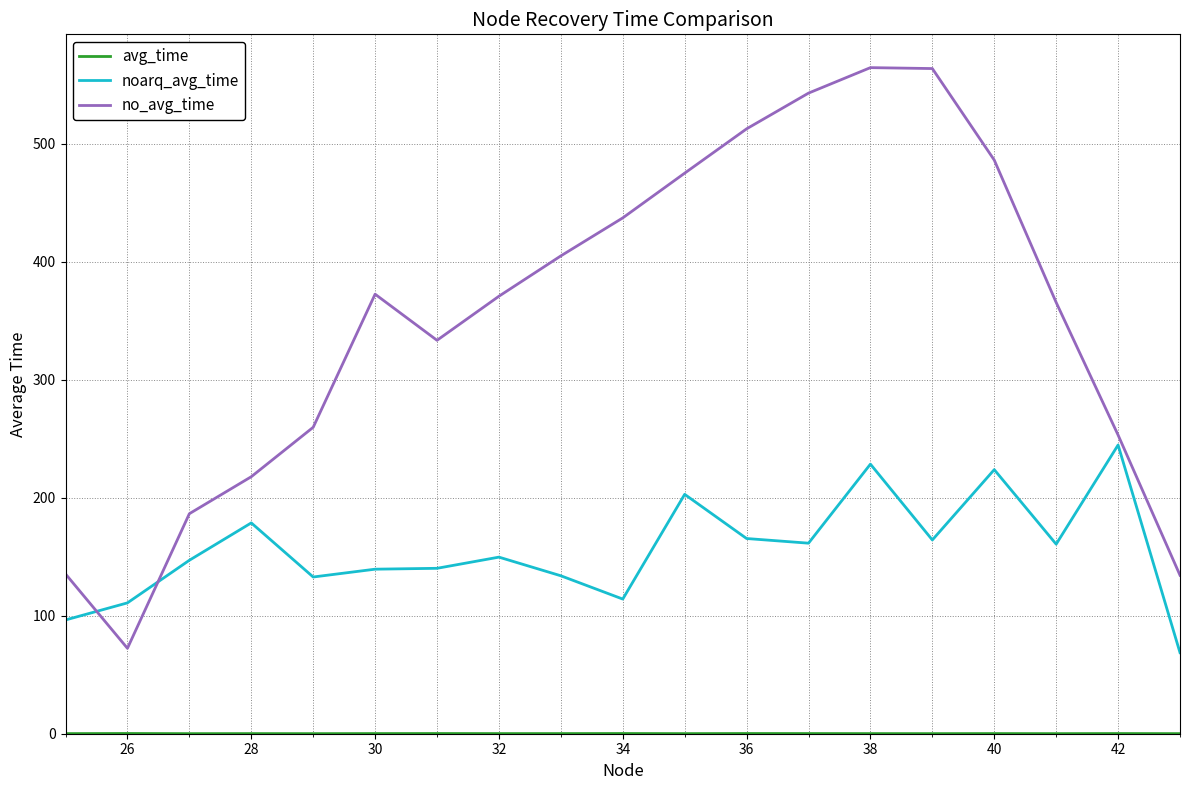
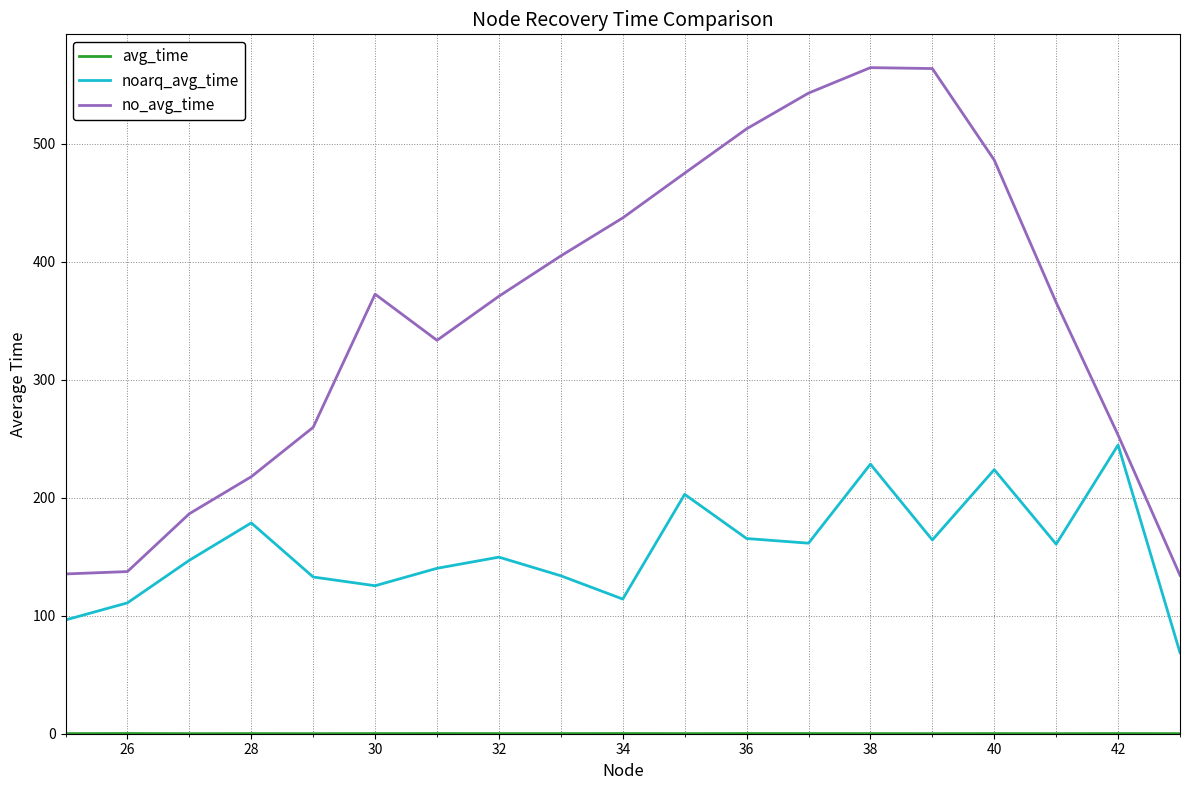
  {
    "avg_time": {
      "26": 0,
      "28": 0,
      "30": 0,
      "32": 0,
      "34": 0,
      "36": 0,
      "38": 0,
      "40": 0,
      "42": 0
    },
    "noarq_avg_time": {
      "26": 111,
      "28": 179,
-     "30": 139,
+     "30": 125,
      "32": 150,
      "34": 114,
      "36": 165,
      "38": 228,
      "40": 224,
      "42": 245
    },
    "no_avg_time": {
-     "26": 72,
+     "26": 137,
      "28": 218,
      "30": 372,
      "32": 371,
      "34": 437,
      "36": 512,
      "38": 564,
      "40": 486,
      "42": 253
    }
  }
